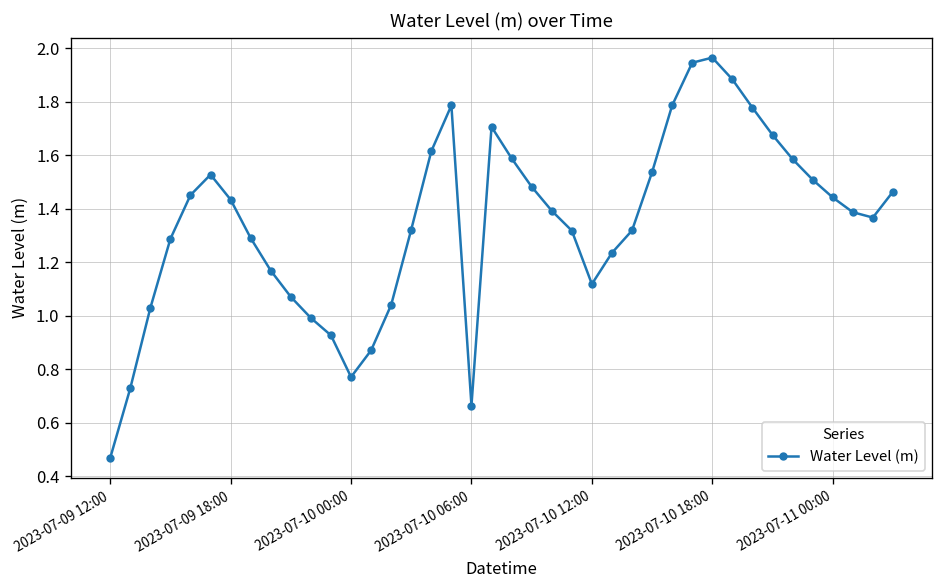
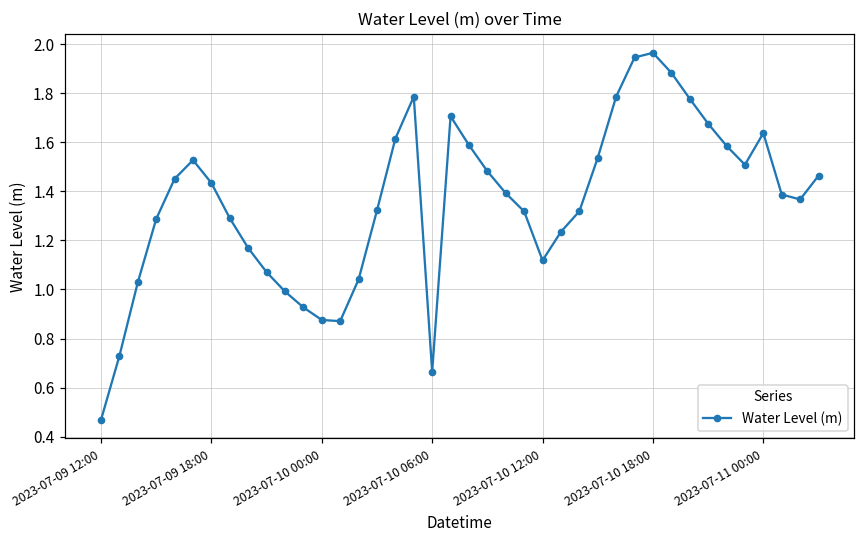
  {
    "2023-07-09 12:00": 0.47,
    "2023-07-09 18:00": 1.43,
-   "2023-07-10 00:00": 0.77,
+   "2023-07-10 00:00": 0.88,
    "2023-07-10 06:00": 0.66,
    "2023-07-10 12:00": 1.12,
    "2023-07-10 18:00": 1.97,
-   "2023-07-11 00:00": 1.44
+   "2023-07-11 00:00": 1.64
  }
